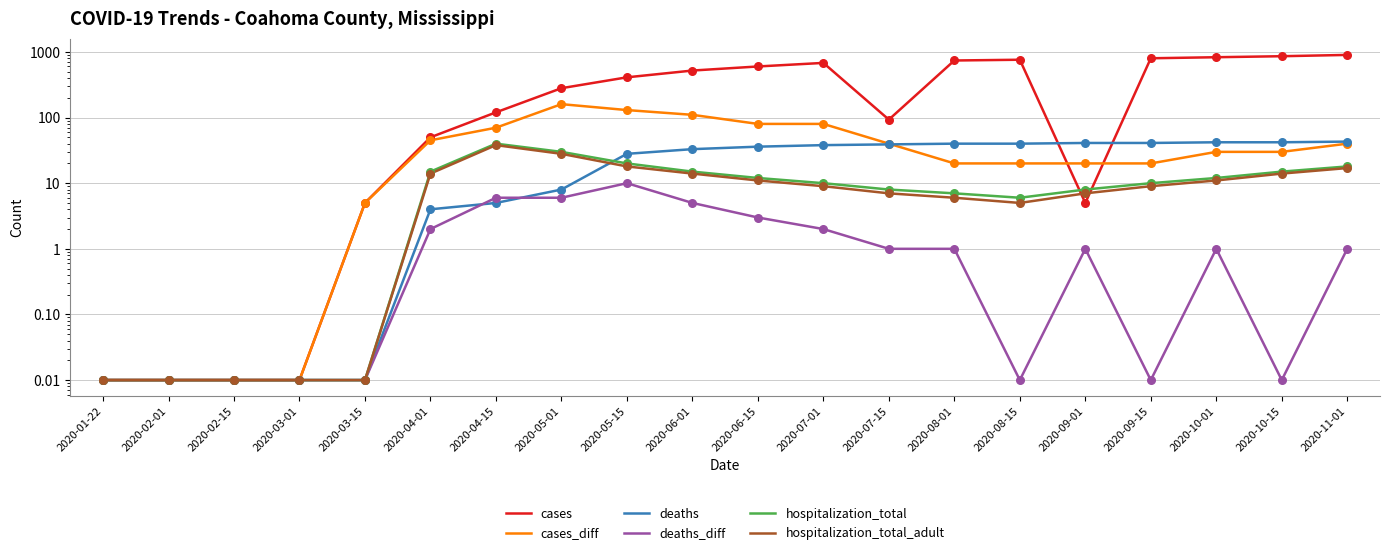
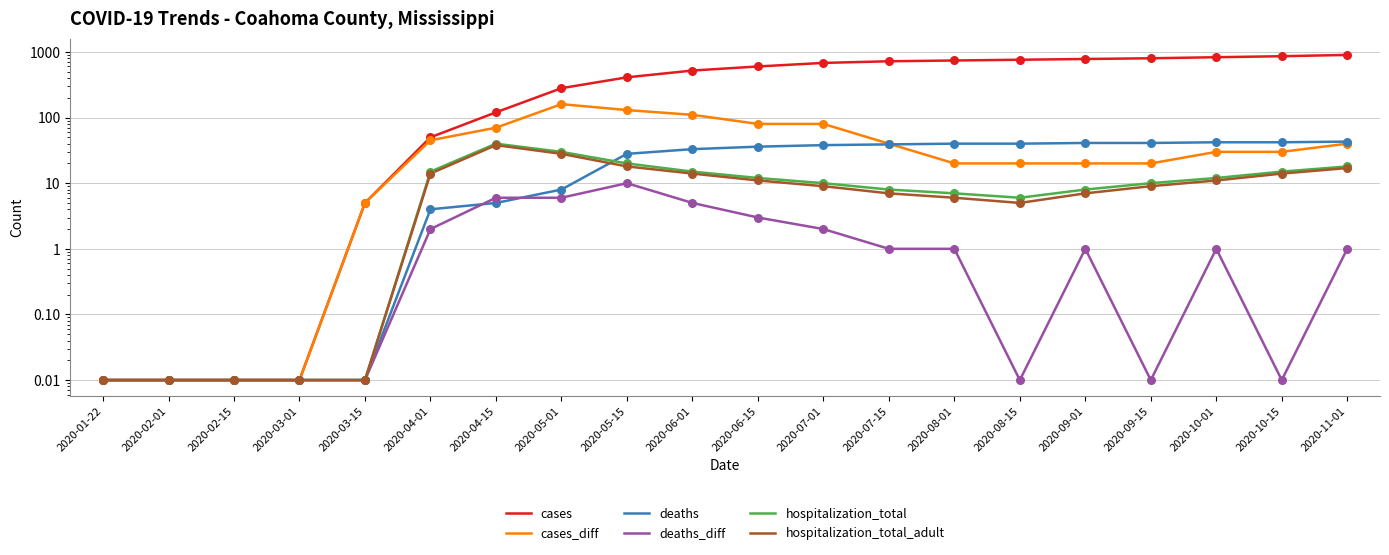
  {
    "cases": {
      "2020-04-01": 50,
      "2020-04-15": 120,
      "2020-05-01": 280,
      "2020-05-15": 400,
      "2020-06-01": 500,
      "2020-06-15": 600,
      "2020-07-01": 700,
-     "2020-07-15": 90,
+     "2020-07-15": 700,
      "2020-08-01": 700,
      "2020-08-15": 800,
-     "2020-09-01": 5,
+     "2020-09-01": 800,
      "2020-09-15": 800,
      "2020-10-01": 800,
      "2020-10-15": 900,
      "2020-11-01": 900
    },
    "cases_diff": {
      "2020-04-01": 50,
      "2020-04-15": 70,
      "2020-05-01": 160,
      "2020-05-15": 130,
      "2020-06-01": 110,
      "2020-06-15": 80,
      "2020-07-01": 80,
      "2020-08-01": 20,
      "2020-08-15": 20,
      "2020-09-01": 20,
      "2020-09-15": 20,
      "2020-10-01": 30,
      "2020-10-15": 30
    },
    "deaths": {
      "2020-04-01": 4,
      "2020-04-15": 5,
      "2020-05-01": 8,
      "2020-05-15": 28,
      "2020-06-01": 30,
      "2020-06-15": 40,
      "2020-07-01": 40,
      "2020-08-01": 40,
      "2020-08-15": 40,
      "2020-09-01": 40,
      "2020-09-15": 40,
      "2020-10-01": 40,
      "2020-10-15": 40
    },
    "deaths_diff": {
      "2020-04-01": 2,
      "2020-04-15": 6,
      "2020-05-01": 6,
      "2020-05-15": 10,
      "2020-06-01": 5,
      "2020-06-15": 3,
      "2020-07-01": 2,
      "2020-07-15": 1,
      "2020-08-01": 1,
      "2020-08-15": 0.010,
      "2020-09-01": 1,
      "2020-09-15": 0.010,
      "2020-10-01": 1,
      "2020-10-15": 0.010,
      "2020-11-01": 1
    },
    "hospitalization_total": {
      "2020-05-15": 20,
      "2020-07-01": 10,
      "2020-07-15": 8,
      "2020-08-01": 7,
      "2020-08-15": 6,
      "2020-09-01": 8,
      "2020-09-15": 10
    },
    "hospitalization_total_adult": {
      "2020-05-15": 18,
      "2020-07-01": 9,
      "2020-07-15": 7,
      "2020-08-01": 6,
      "2020-08-15": 5,
      "2020-09-01": 7,
      "2020-09-15": 9
    }
  }
